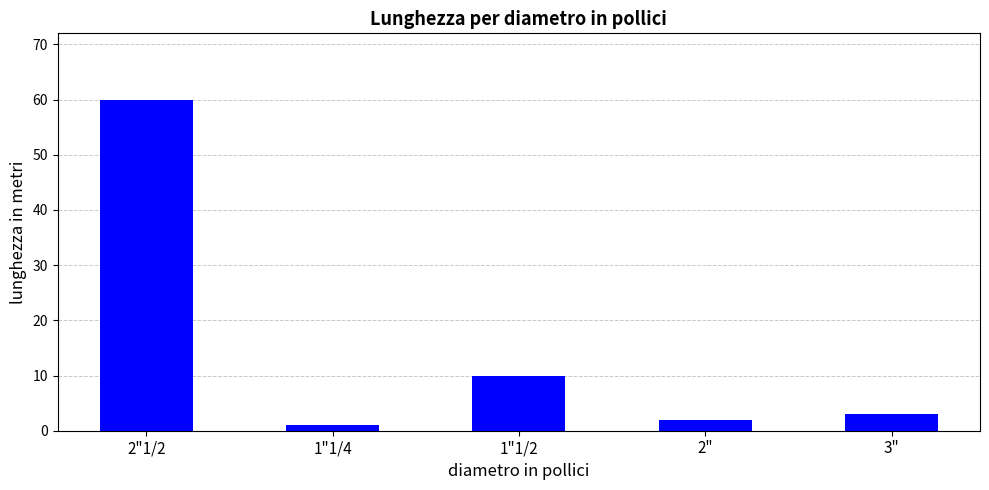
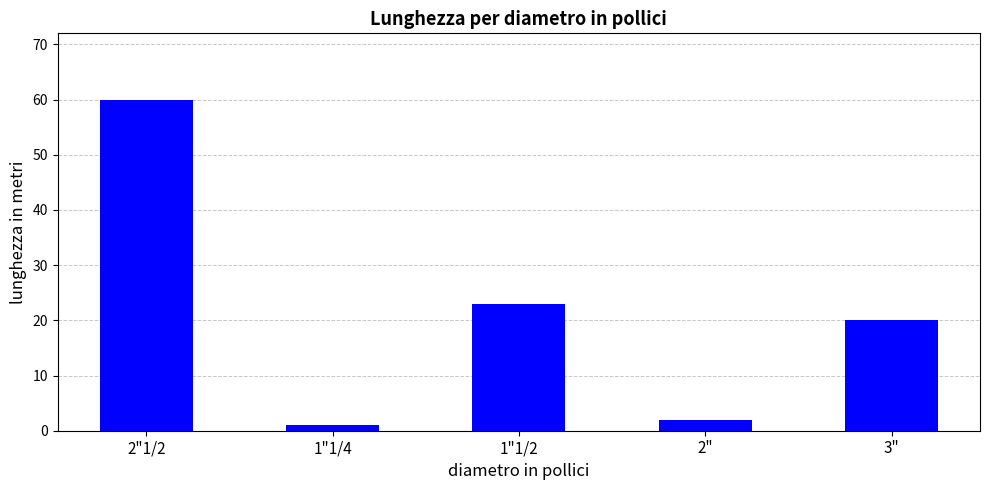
  {
    "2\"1/2": 60,
    "1\"1/4": 1,
-   "1\"1/2": 10,
+   "1\"1/2": 23,
    "2\"": 2,
-   "3\"": 3
+   "3\"": 20
  }
